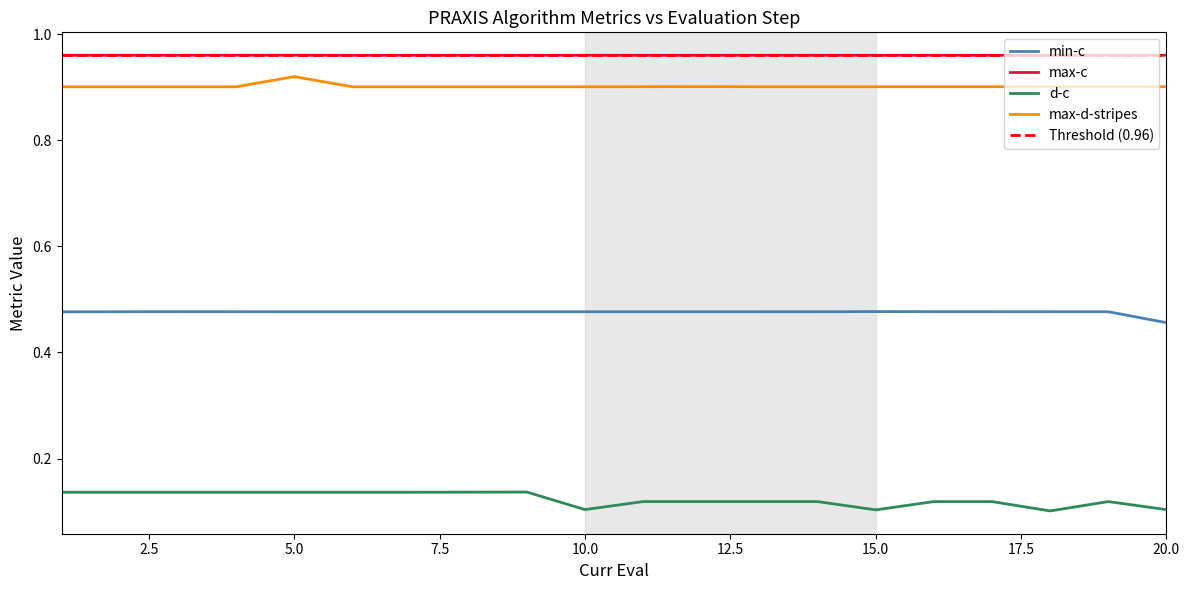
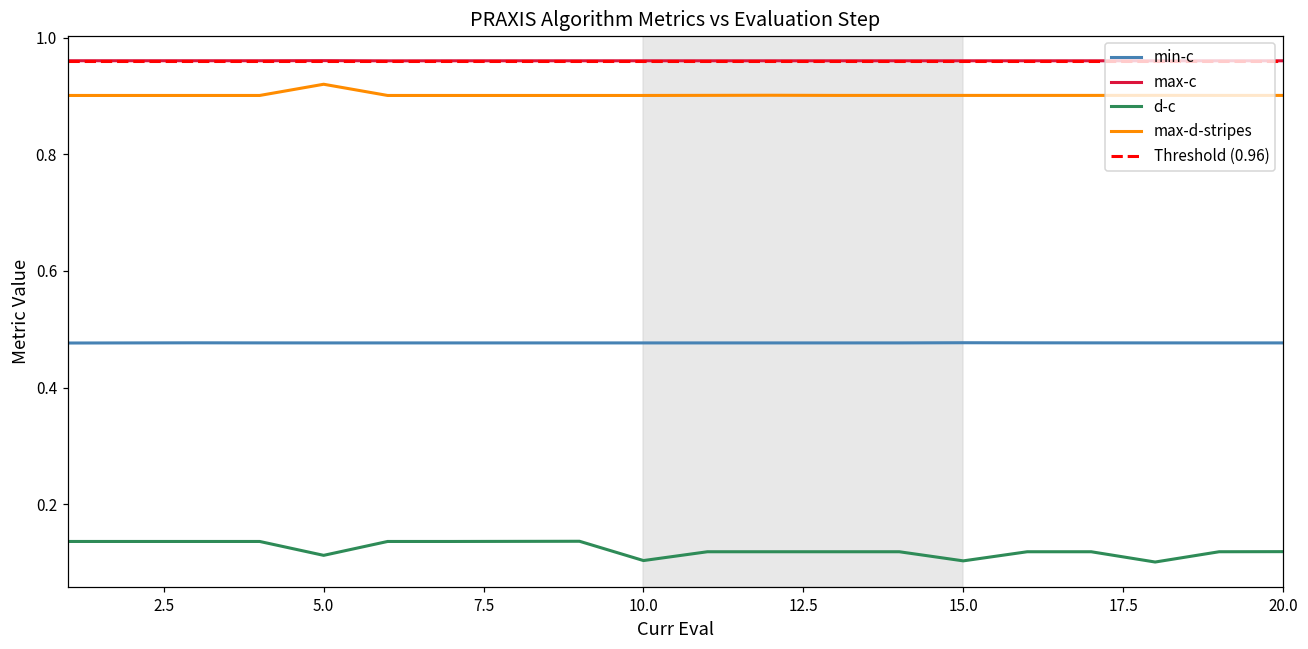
  {
    "min-c": {
      "5.0": 0.48,
      "10.0": 0.48,
      "15.0": 0.48,
-     "20.0": 0.46
+     "20.0": 0.48
    },
    "max-c": {
      "5.0": 0.96,
      "10.0": 0.96,
      "15.0": 0.96,
      "20.0": 0.96
    },
    "d-c": {
-     "5.0": 0.14,
+     "5.0": 0.11,
      "10.0": 0.10,
      "15.0": 0.10,
-     "20.0": 0.10
+     "20.0": 0.12
    },
    "max-d-stripes": {
      "5.0": 0.92,
      "10.0": 0.90,
      "15.0": 0.90,
      "20.0": 0.90
    }
  }
